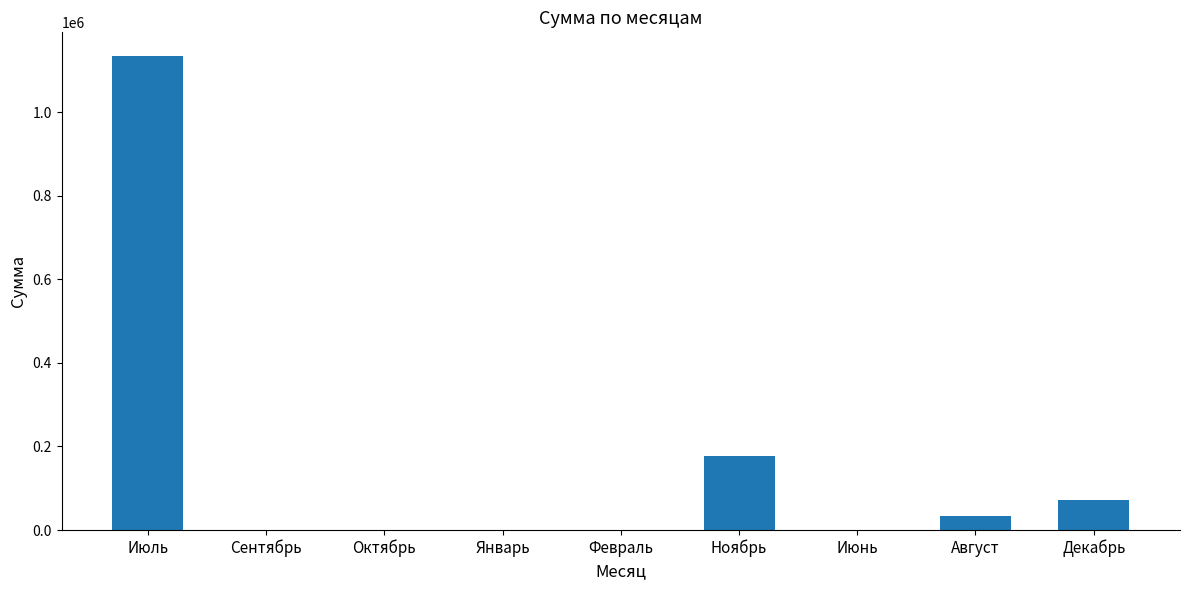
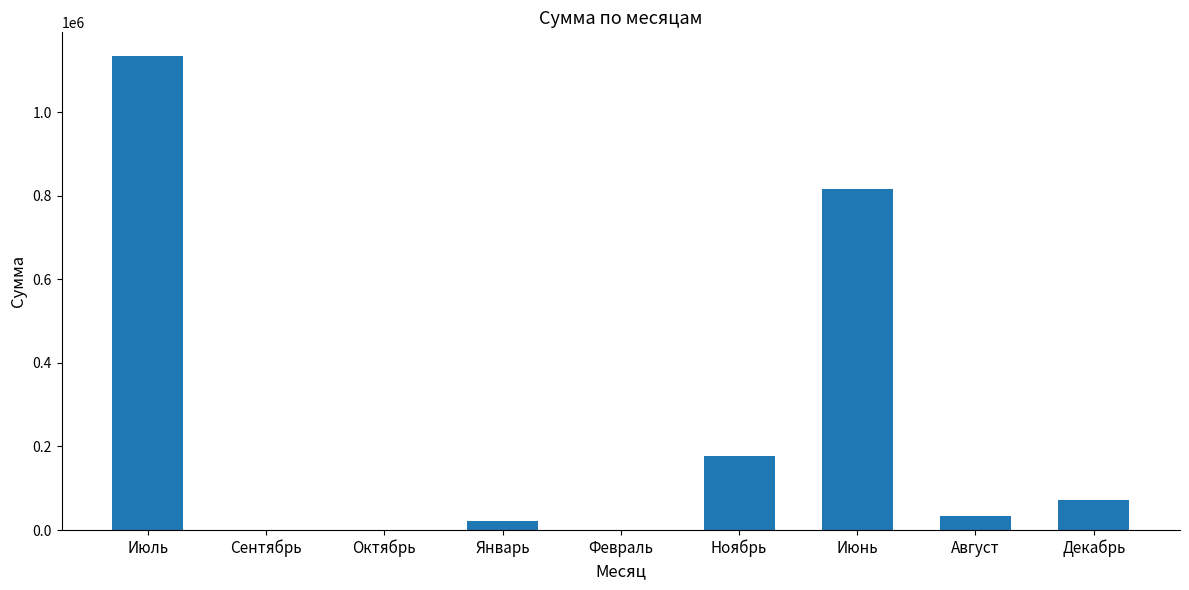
  {
    "Июль": 1130000,
    "Сентябрь": 0,
-   "Январь": 0,
+   "Январь": 20000,
    "Февраль": 0,
    "Ноябрь": 180000,
-   "Июнь": 0,
+   "Июнь": 820000,
    "Август": 30000,
    "Декабрь": 70000
  }
